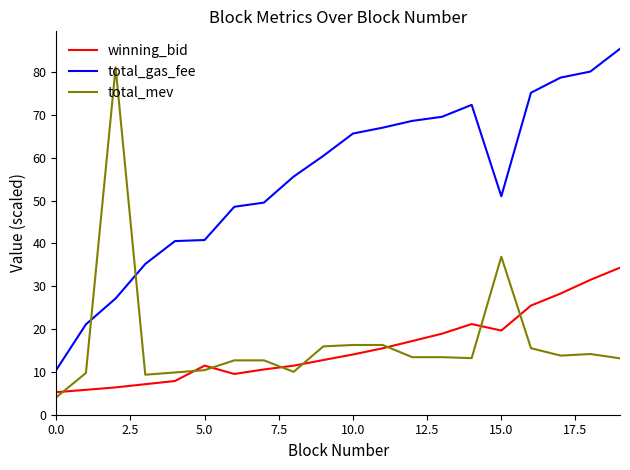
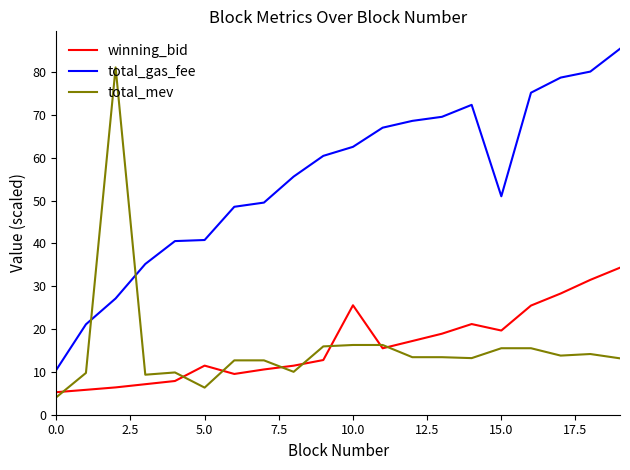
  {
    "winning_bid": {
      "0.0": 5,
      "5.0": 11,
-     "10.0": 14,
+     "10.0": 26,
      "15.0": 20
    },
    "total_gas_fee": {
      "0.0": 10,
      "5.0": 41,
-     "10.0": 66,
+     "10.0": 63,
      "15.0": 51
    },
    "total_mev": {
      "0.0": 4,
-     "5.0": 10,
+     "5.0": 6,
      "10.0": 16,
-     "15.0": 37
+     "15.0": 16
    }
  }
